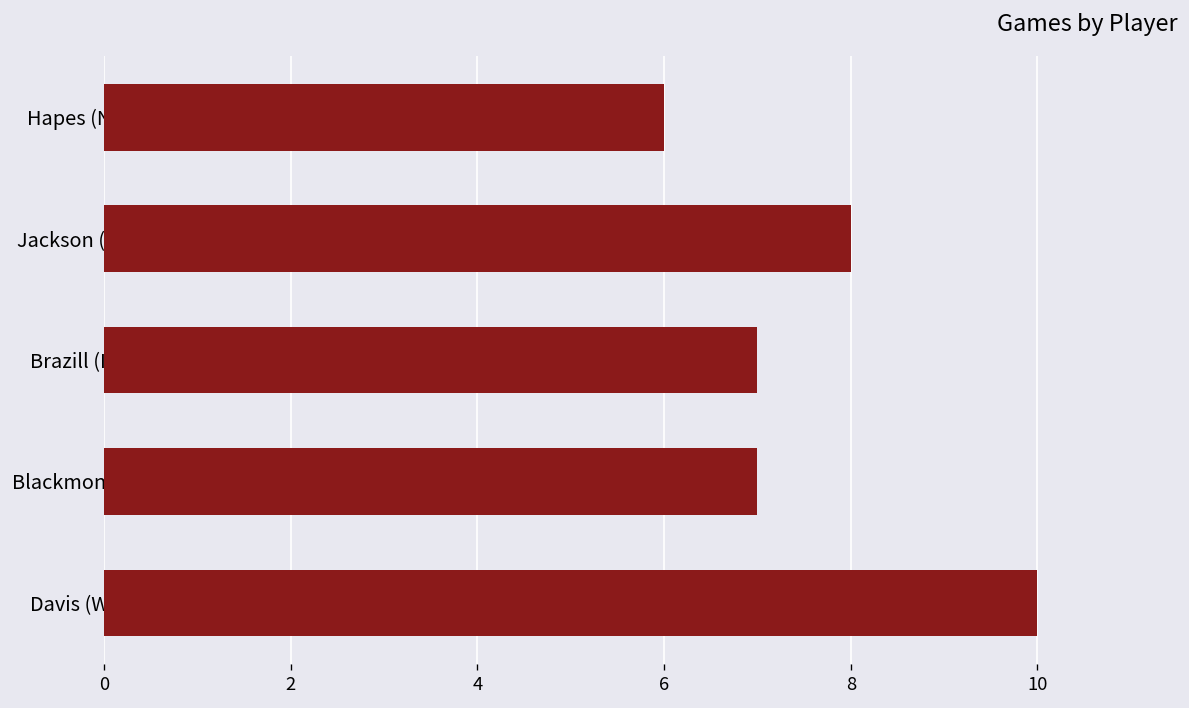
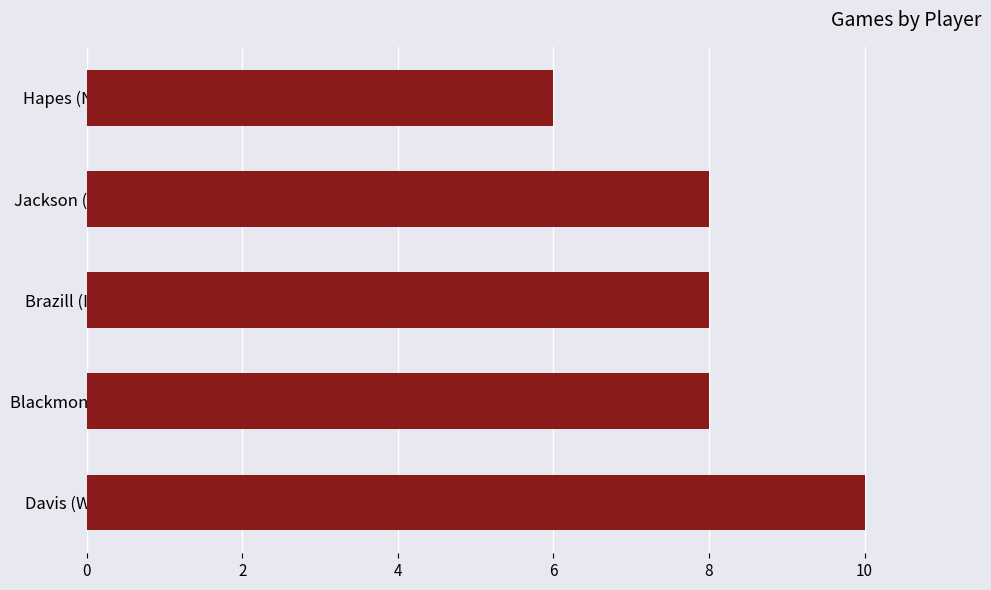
  {
    "Hapes (NYG)": 6,
    "Jackson (WAS)": 8,
-   "Brazill (IND)": 7,
-   "Blackmon (JAX)": 7,
+   "Brazill (IND)": 8,
+   "Blackmon (JAX)": 8,
    "Davis (WAS)": 10
  }
